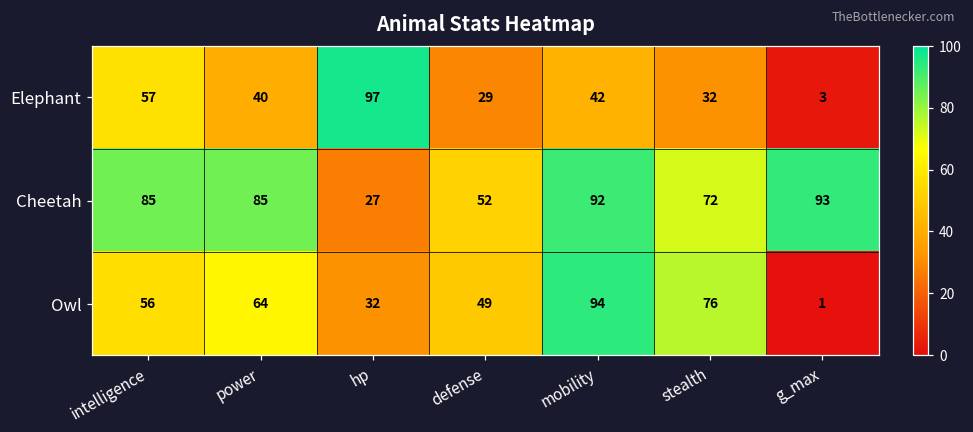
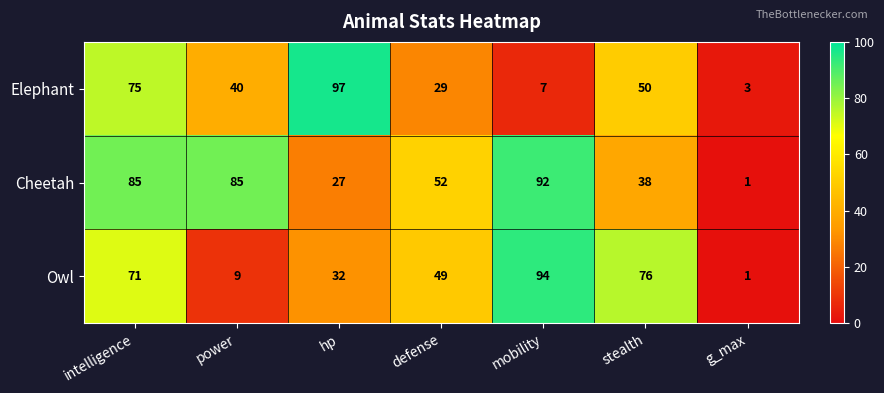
  {
    "Elephant": {
-     "intelligence": 57,
+     "intelligence": 75,
      "power": 40,
      "hp": 97,
      "defense": 29,
-     "mobility": 42,
-     "stealth": 32,
+     "mobility": 7,
+     "stealth": 50,
      "g_max": 3
    },
    "Cheetah": {
      "intelligence": 85,
      "power": 85,
      "hp": 27,
      "defense": 52,
      "mobility": 92,
-     "stealth": 72,
-     "g_max": 93
+     "stealth": 38,
+     "g_max": 1
    },
    "Owl": {
-     "intelligence": 56,
-     "power": 64,
+     "intelligence": 71,
+     "power": 9,
      "hp": 32,
      "defense": 49,
      "mobility": 94,
      "stealth": 76,
      "g_max": 1
    }
  }
